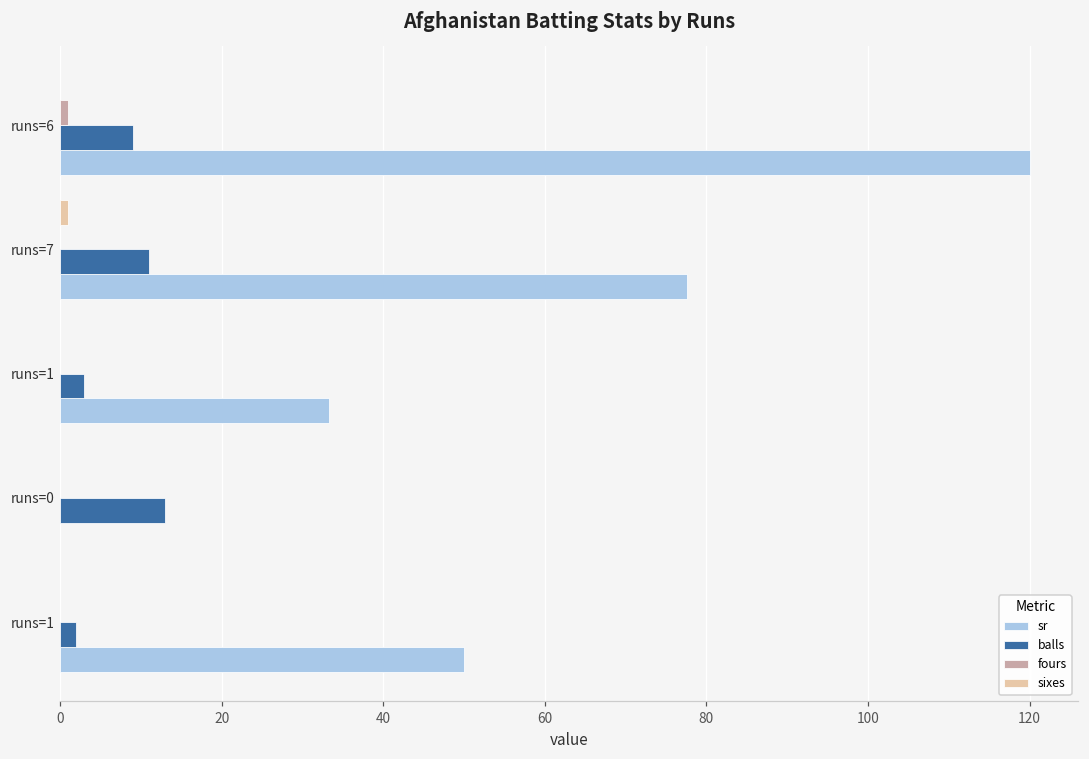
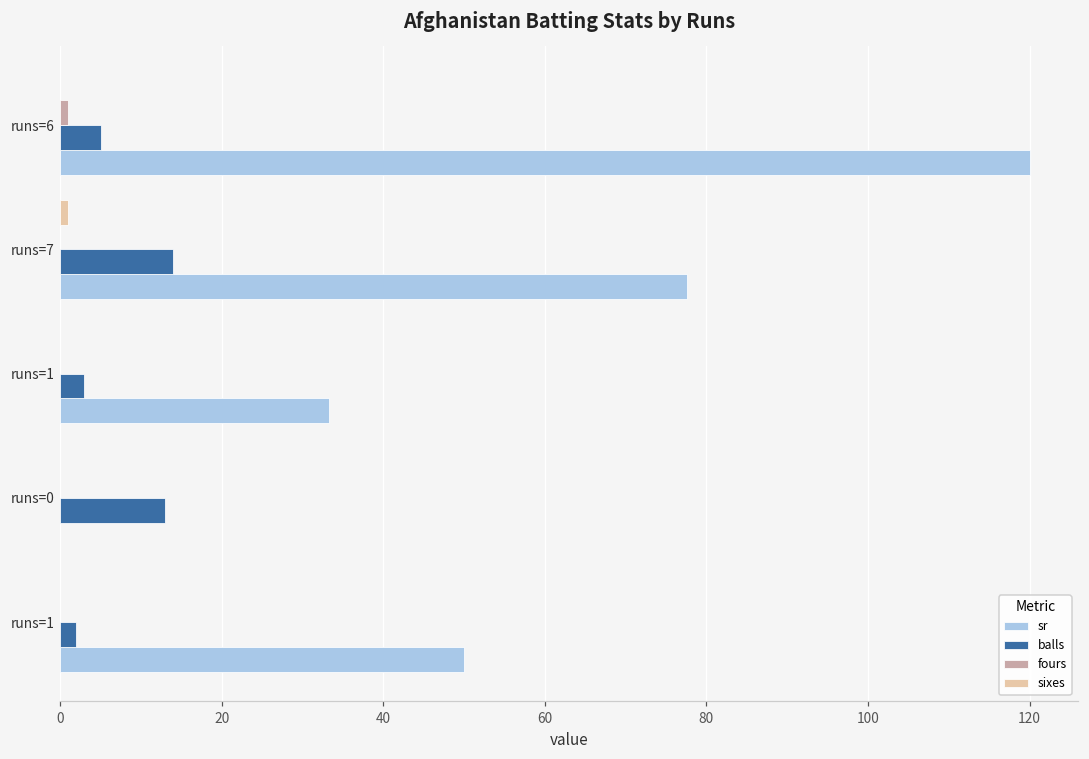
  {
    "sr": {
      "runs=6": 120,
      "runs=7": 78,
      "runs=0": 0
    },
    "balls": {
-     "runs=6": 9,
-     "runs=7": 11,
+     "runs=6": 5,
+     "runs=7": 14,
      "runs=0": 13
    }
  }
